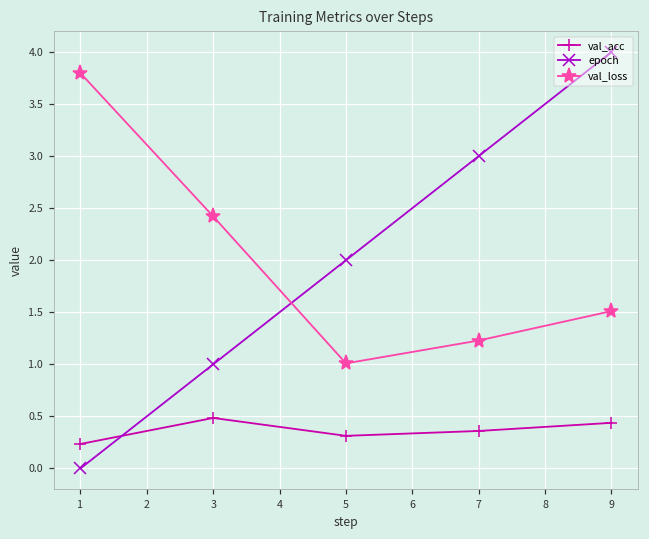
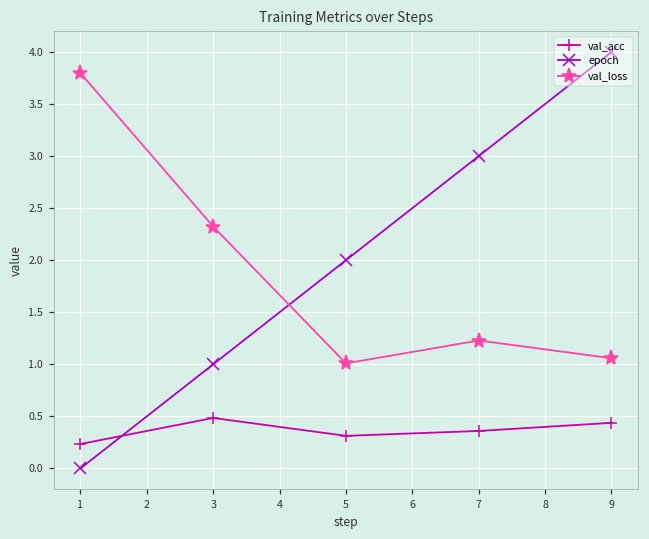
  {
    "val_loss": {
      "1": 3.8,
-     "3": 2.4,
+     "3": 2.3,
      "5": 1.0,
      "7": 1.2,
-     "9": 1.5
+     "9": 1.1
    }
  }
